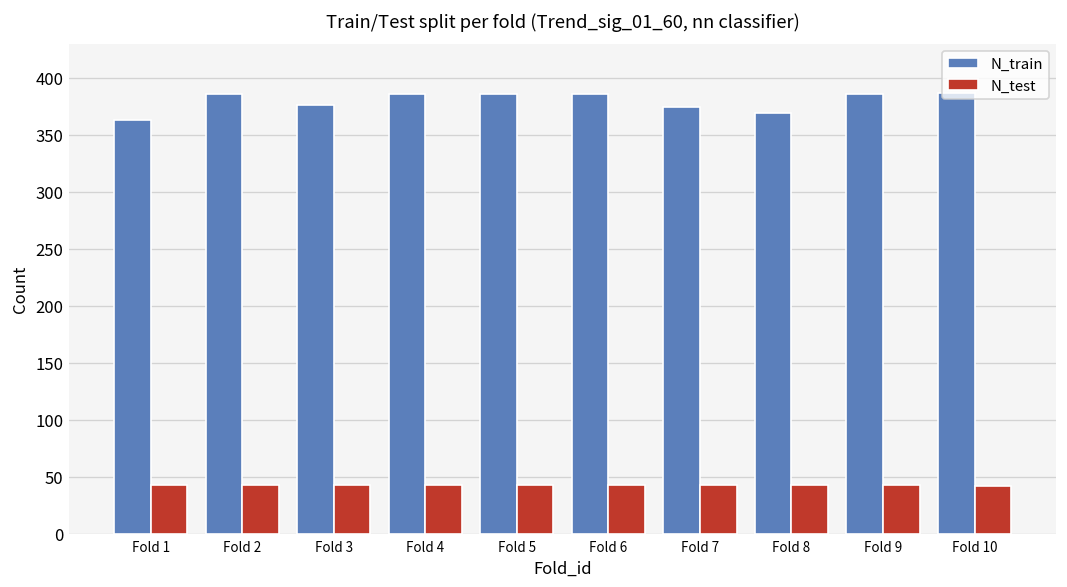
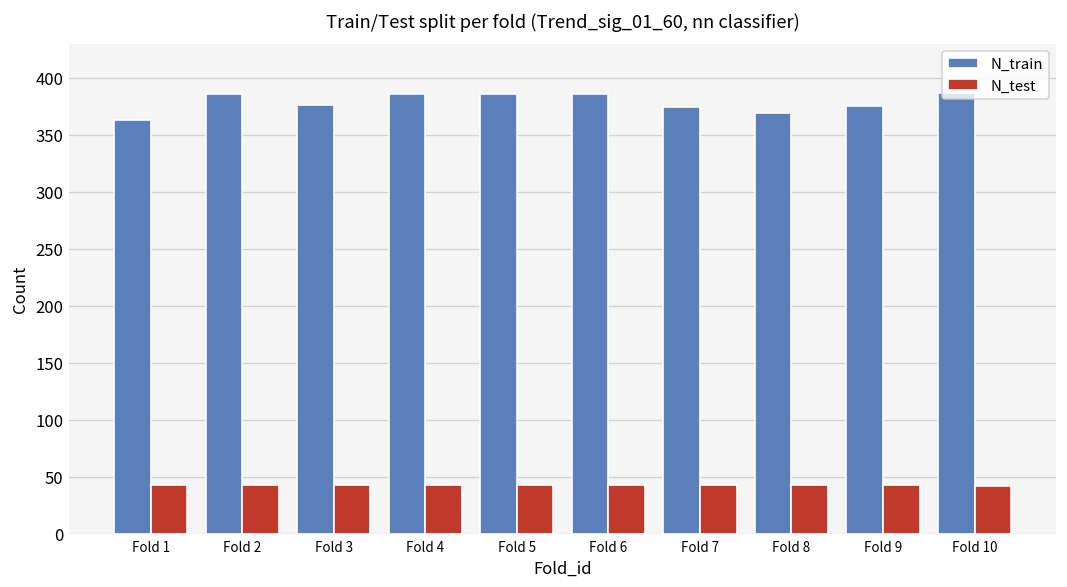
  {
    "N_train": {
      "Fold 1": 360,
      "Fold 2": 390,
      "Fold 3": 380,
      "Fold 4": 390,
      "Fold 5": 390,
      "Fold 6": 390,
      "Fold 7": 370,
      "Fold 8": 370,
-     "Fold 9": 390
+     "Fold 9": 380
    },
    "N_test": {
      "Fold 1": 40,
      "Fold 2": 40,
      "Fold 3": 40,
      "Fold 4": 40,
      "Fold 5": 40,
      "Fold 6": 40,
      "Fold 7": 40,
      "Fold 8": 40,
      "Fold 9": 40,
      "Fold 10": 40
    }
  }
